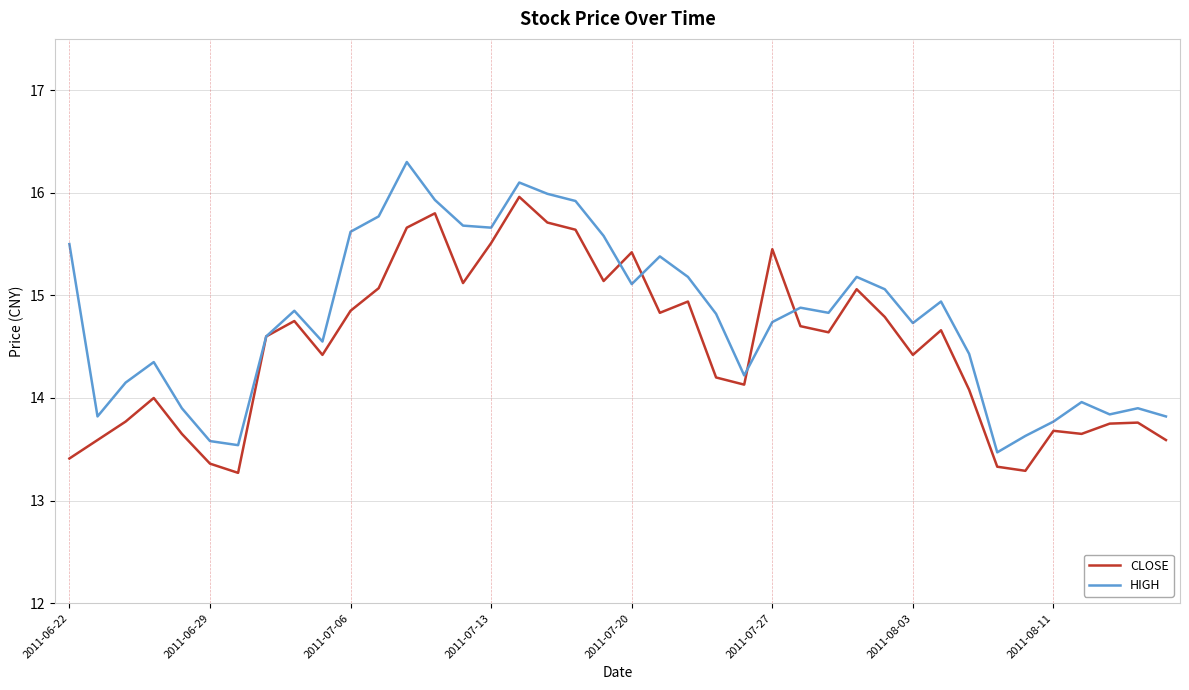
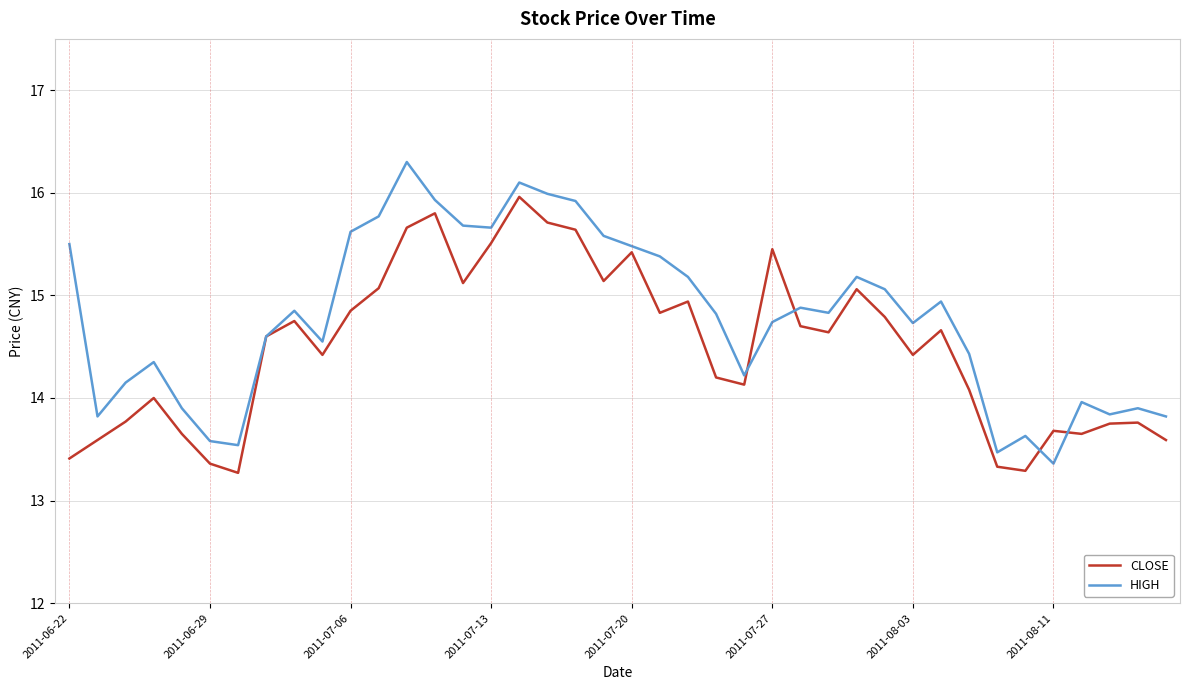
  {
    "CLOSE": {
      "2011-06-22": 13.41,
      "2011-06-29": 13.36,
      "2011-07-06": 14.85,
      "2011-07-13": 15.51,
      "2011-07-20": 15.42,
      "2011-07-27": 15.45,
      "2011-08-03": 14.42,
      "2011-08-11": 13.68
    },
    "HIGH": {
      "2011-06-22": 15.50,
      "2011-06-29": 13.58,
      "2011-07-06": 15.62,
      "2011-07-13": 15.66,
-     "2011-07-20": 15.11,
+     "2011-07-20": 15.48,
      "2011-07-27": 14.74,
      "2011-08-03": 14.73,
-     "2011-08-11": 13.77
+     "2011-08-11": 13.36
    }
  }
